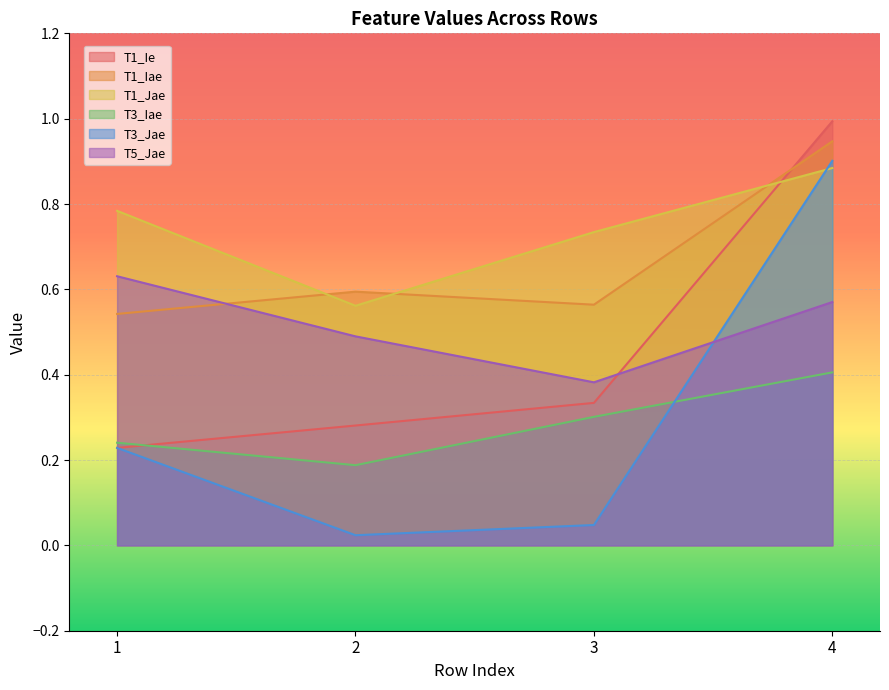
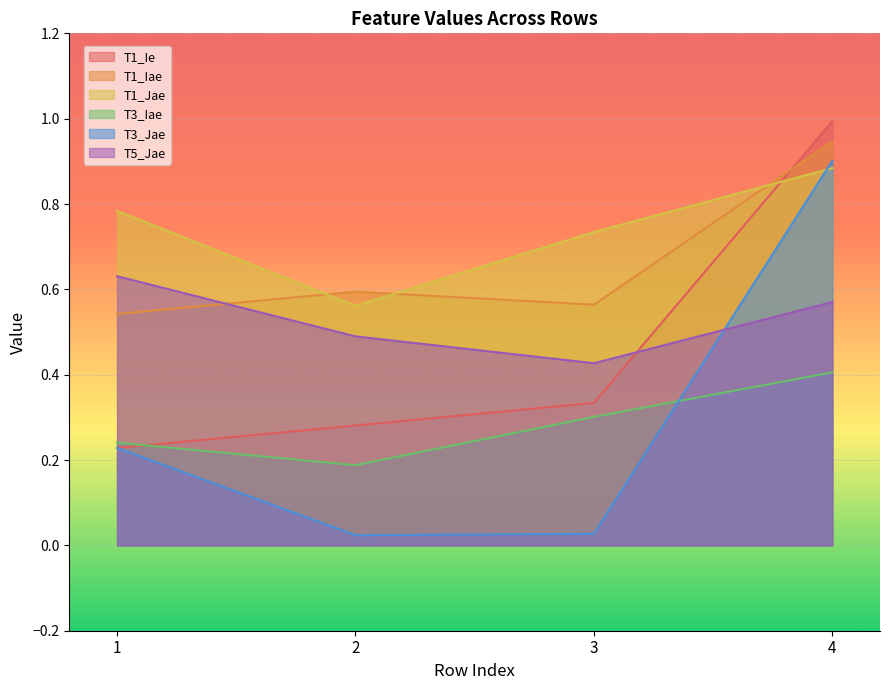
  {
    "T3_Iae": {
      "1": 0.24,
      "2": 0.19,
      "3": 0.30,
      "4": 0.41
    },
    "T3_Jae": {
      "2": 0.02,
-     "3": 0.05,
+     "3": 0.03,
      "4": 0.90
    },
    "T5_Jae": {
      "1": 0.63,
      "2": 0.49,
-     "3": 0.38,
+     "3": 0.43,
      "4": 0.57
    }
  }
